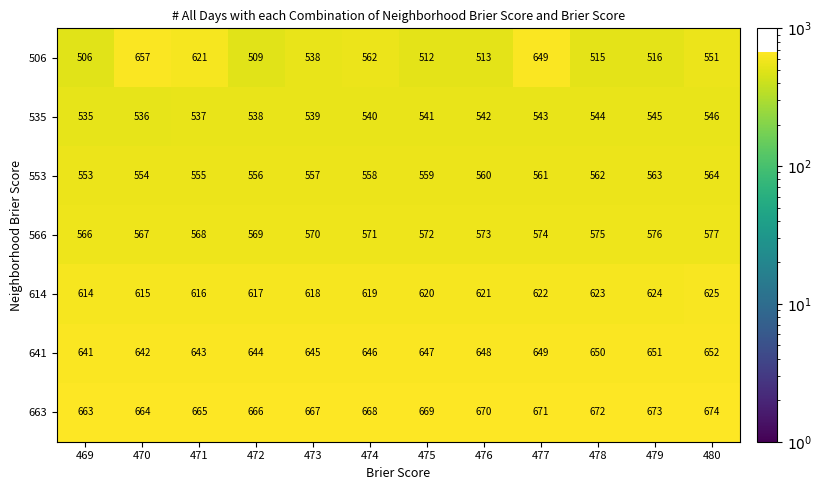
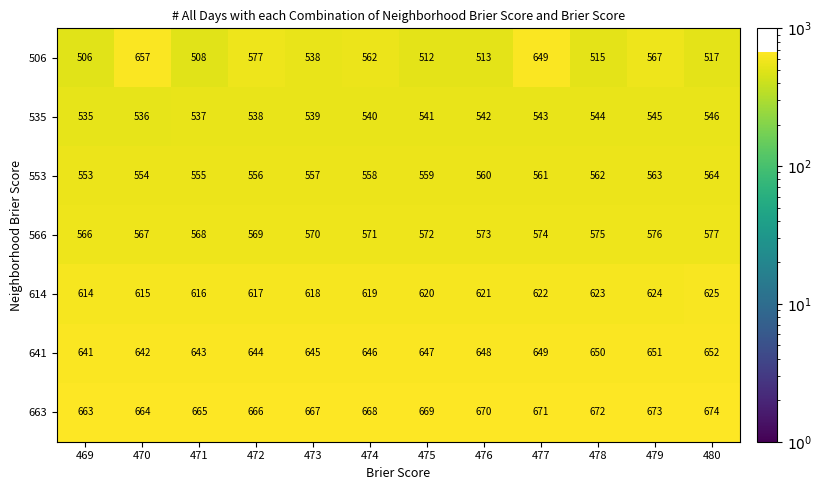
  {
    "506": {
      "469": 506,
      "470": 657,
-     "471": 621,
-     "472": 509,
+     "471": 508,
+     "472": 577,
      "473": 538,
      "474": 562,
      "475": 512,
      "476": 513,
      "477": 649,
      "478": 515,
-     "479": 516,
-     "480": 551
+     "479": 567,
+     "480": 517
    },
    "535": {
      "469": 535,
      "470": 536,
      "471": 537,
      "472": 538,
      "473": 539,
      "474": 540,
      "475": 541,
      "476": 542,
      "477": 543,
      "478": 544,
      "479": 545,
      "480": 546
    },
    "553": {
      "469": 553,
      "470": 554,
      "471": 555,
      "472": 556,
      "473": 557,
      "474": 558,
      "475": 559,
      "476": 560,
      "477": 561,
      "478": 562,
      "479": 563,
      "480": 564
    },
    "566": {
      "469": 566,
      "470": 567,
      "471": 568,
      "472": 569,
      "473": 570,
      "474": 571,
      "475": 572,
      "476": 573,
      "477": 574,
      "478": 575,
      "479": 576,
      "480": 577
    },
    "614": {
      "469": 614,
      "470": 615,
      "471": 616,
      "472": 617,
      "473": 618,
      "474": 619,
      "475": 620,
      "476": 621,
      "477": 622,
      "478": 623,
      "479": 624,
      "480": 625
    },
    "641": {
      "469": 641,
      "470": 642,
      "471": 643,
      "472": 644,
      "473": 645,
      "474": 646,
      "475": 647,
      "476": 648,
      "477": 649,
      "478": 650,
      "479": 651,
      "480": 652
    },
    "663": {
      "469": 663,
      "470": 664,
      "471": 665,
      "472": 666,
      "473": 667,
      "474": 668,
      "475": 669,
      "476": 670,
      "477": 671,
      "478": 672,
      "479": 673,
      "480": 674
    }
  }
